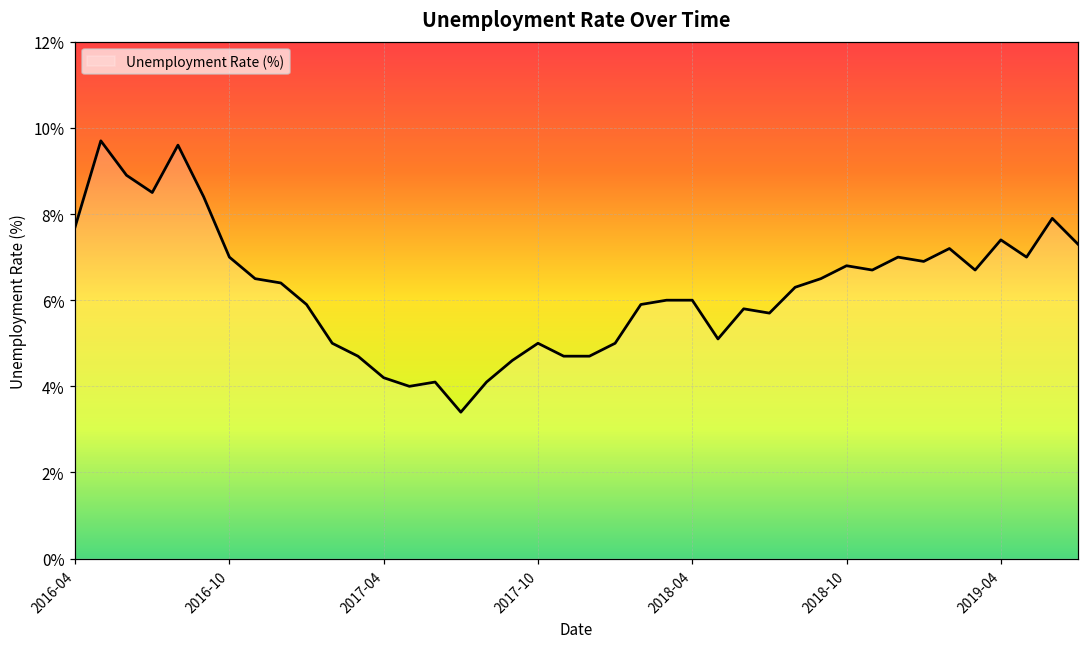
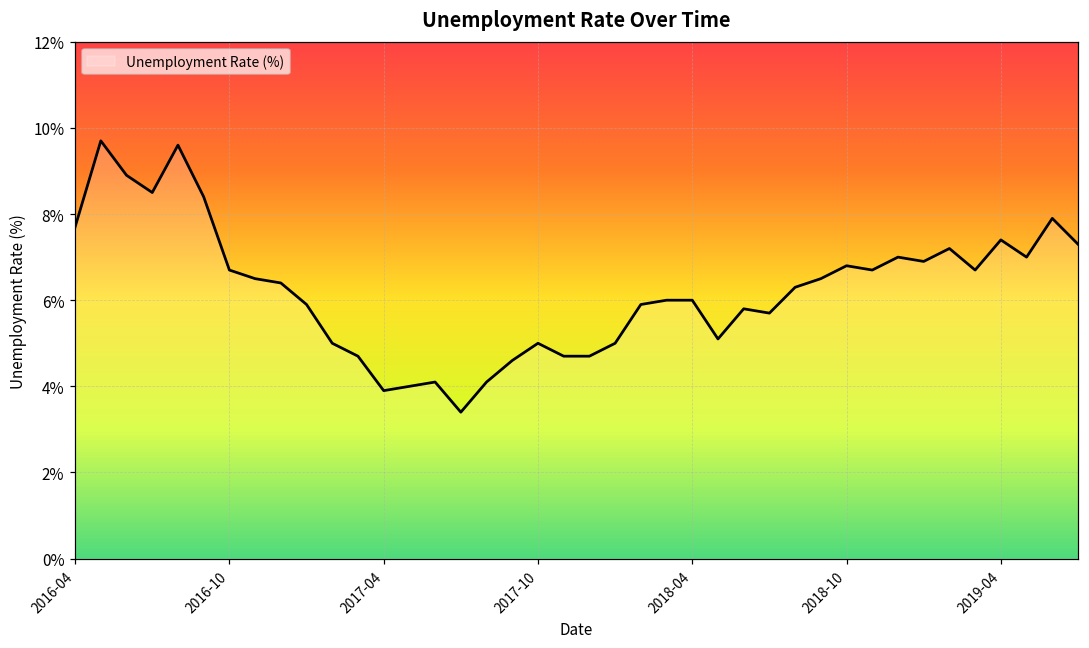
  {
    "2016-04": "7.7%",
-   "2016-10": "7.0%",
-   "2017-04": "4.2%",
+   "2016-10": "6.7%",
+   "2017-04": "3.9%",
    "2017-10": "5.0%",
    "2018-04": "6.0%",
    "2018-10": "6.8%",
    "2019-04": "7.4%"
  }
